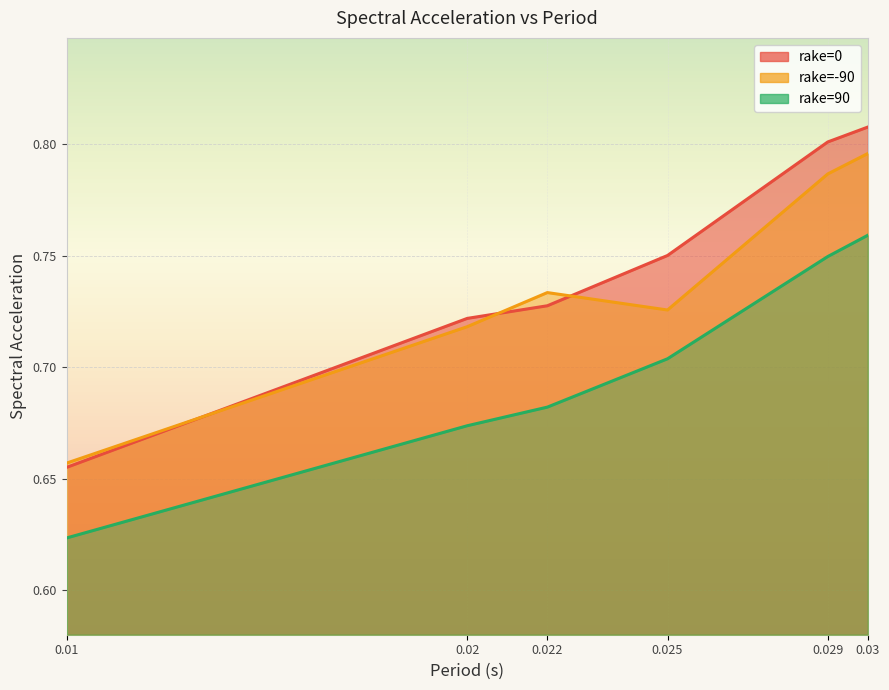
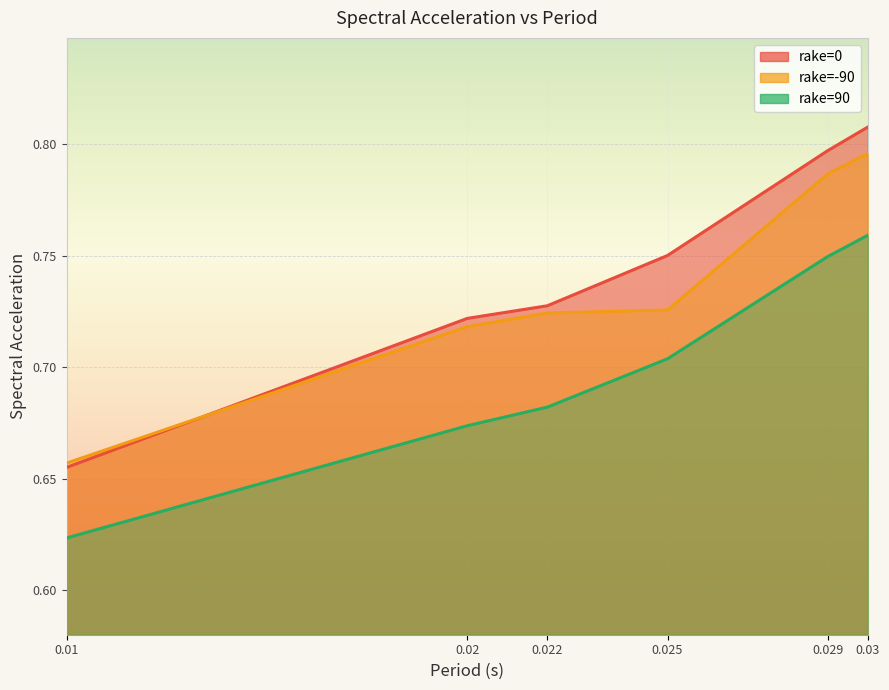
  {
    "rake=0": {
      "0.01": 0.655,
      "0.02": 0.722,
      "0.022": 0.728,
      "0.025": 0.750,
-     "0.029": 0.801,
+     "0.029": 0.797,
      "0.03": 0.808
    },
    "rake=-90": {
      "0.01": 0.657,
      "0.02": 0.718,
-     "0.022": 0.733,
+     "0.022": 0.724,
      "0.025": 0.726,
      "0.029": 0.787,
      "0.03": 0.796
    },
    "rake=90": {
      "0.01": 0.623,
      "0.02": 0.674,
      "0.022": 0.682,
      "0.025": 0.704,
      "0.029": 0.750,
      "0.03": 0.759
    }
  }
